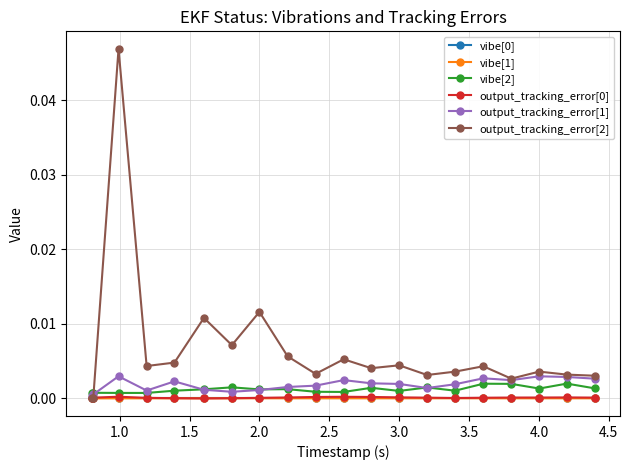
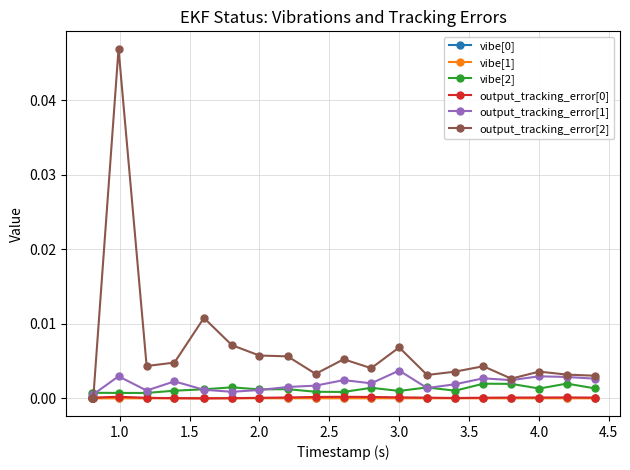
  {
    "vibe[2]": {
      "3.0": 0.001
    },
    "output_tracking_error[1]": {
-     "3.0": 0.002
+     "3.0": 0.004
    },
    "output_tracking_error[2]": {
-     "2.0": 0.012,
-     "3.0": 0.004
+     "2.0": 0.006,
+     "3.0": 0.007
    }
  }
